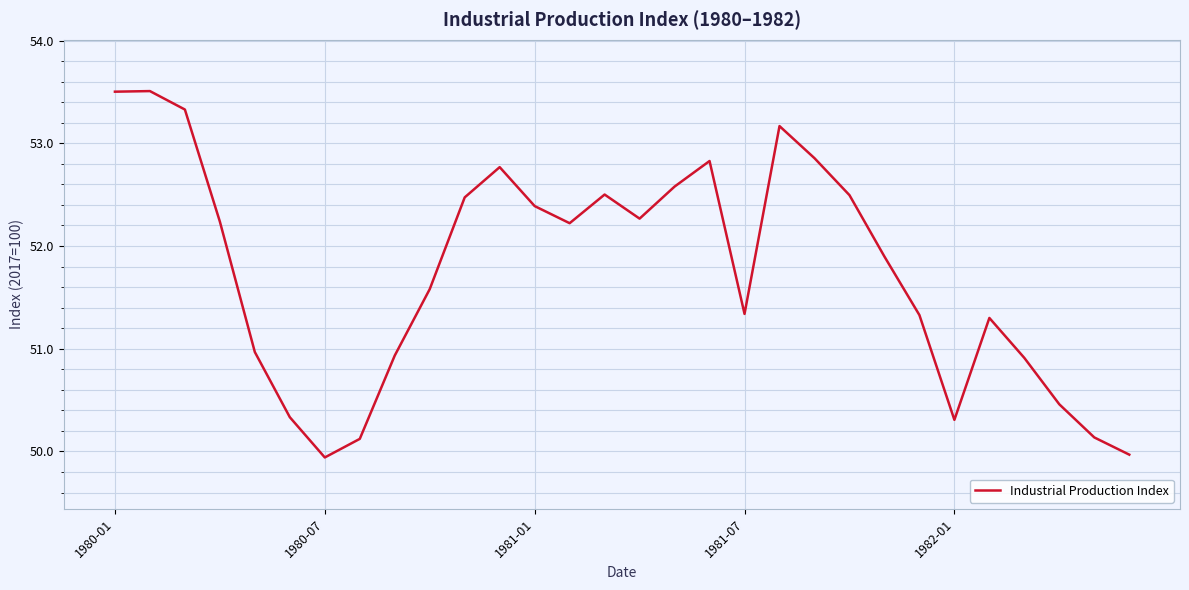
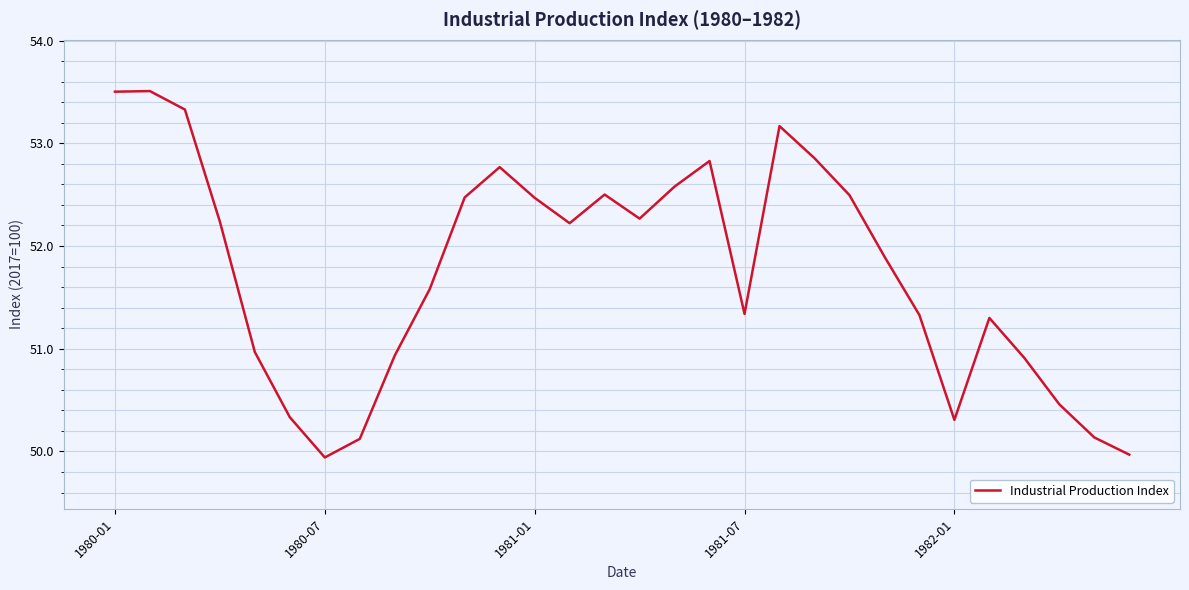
  {
    "1980-01": 53.50,
    "1980-07": 49.94,
-   "1981-01": 52.39,
+   "1981-01": 52.47,
    "1981-07": 51.34,
    "1982-01": 50.31
  }
